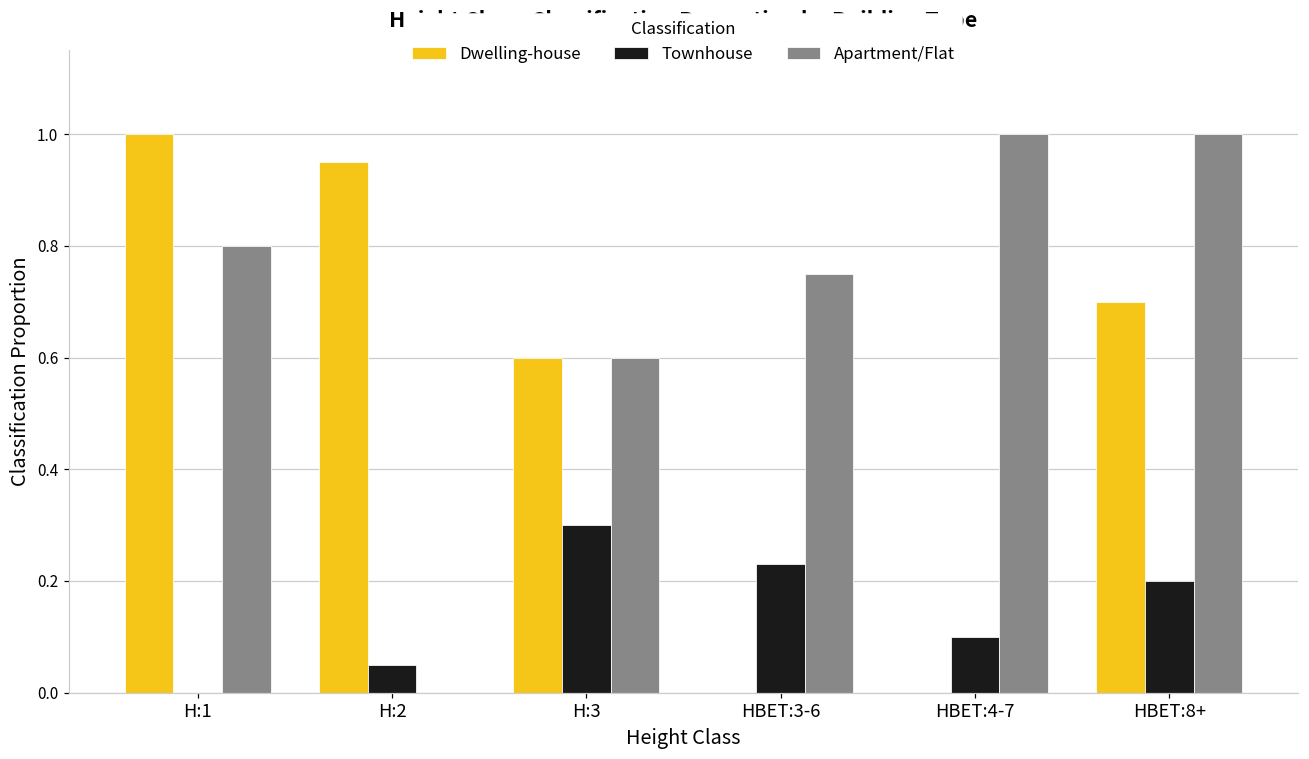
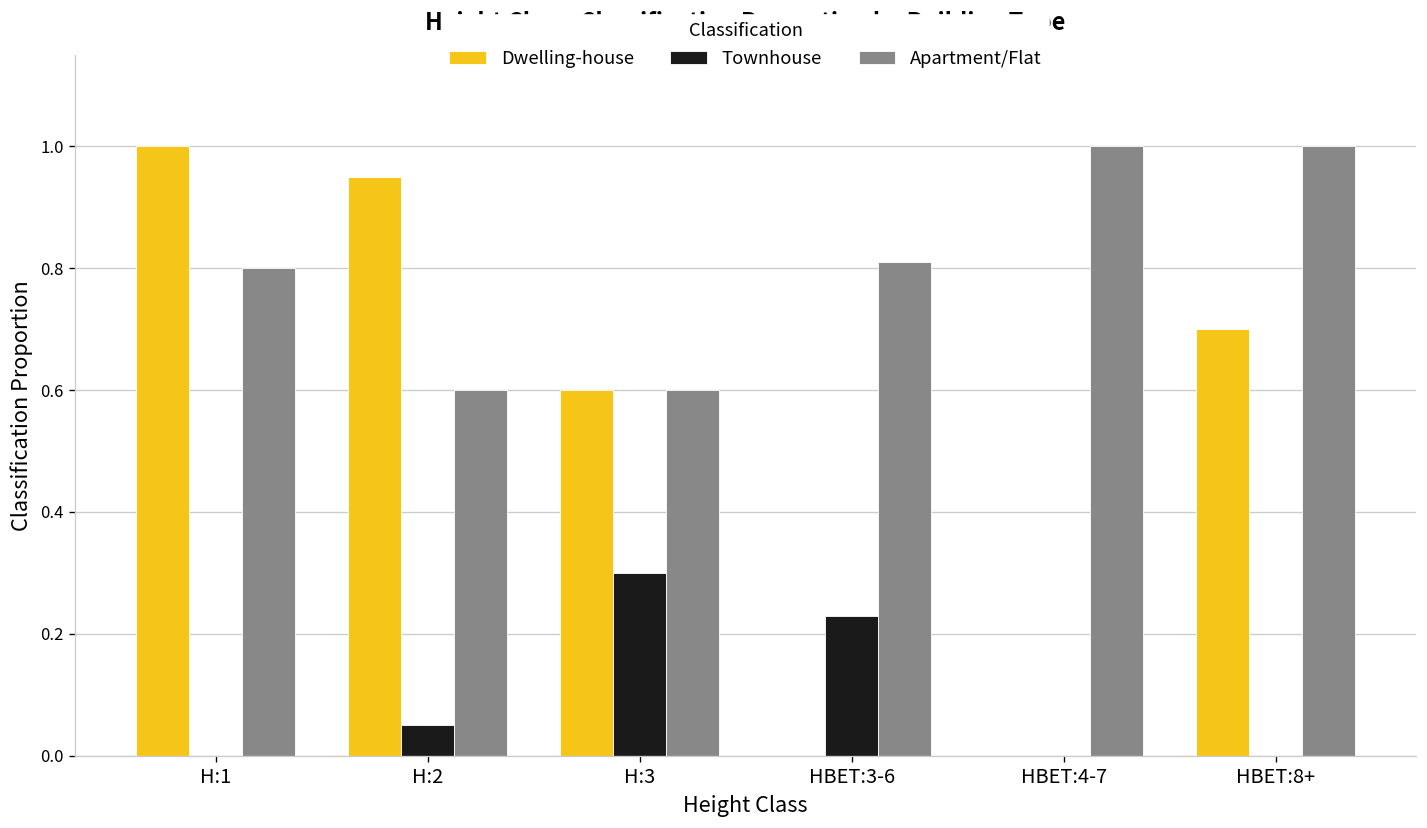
  {
    "Dwelling-house": {
      "H:1": 1.00,
      "H:2": 0.95,
      "H:3": 0.60,
      "HBET:3-6": 0.00,
      "HBET:4-7": 0.00,
      "HBET:8+": 0.70
    },
    "Townhouse": {
      "H:1": 0.0,
      "H:2": 0.05,
      "H:3": 0.3,
      "HBET:3-6": 0.23,
-     "HBET:4-7": 0.1,
-     "HBET:8+": 0.2
+     "HBET:4-7": 0.0,
+     "HBET:8+": 0.0
    },
    "Apartment/Flat": {
      "H:1": 0.80,
-     "H:2": 0.0,
+     "H:2": 0.6,
      "H:3": 0.60,
-     "HBET:3-6": 0.75,
+     "HBET:3-6": 0.81,
      "HBET:4-7": 1.00,
      "HBET:8+": 1.00
    }
  }
